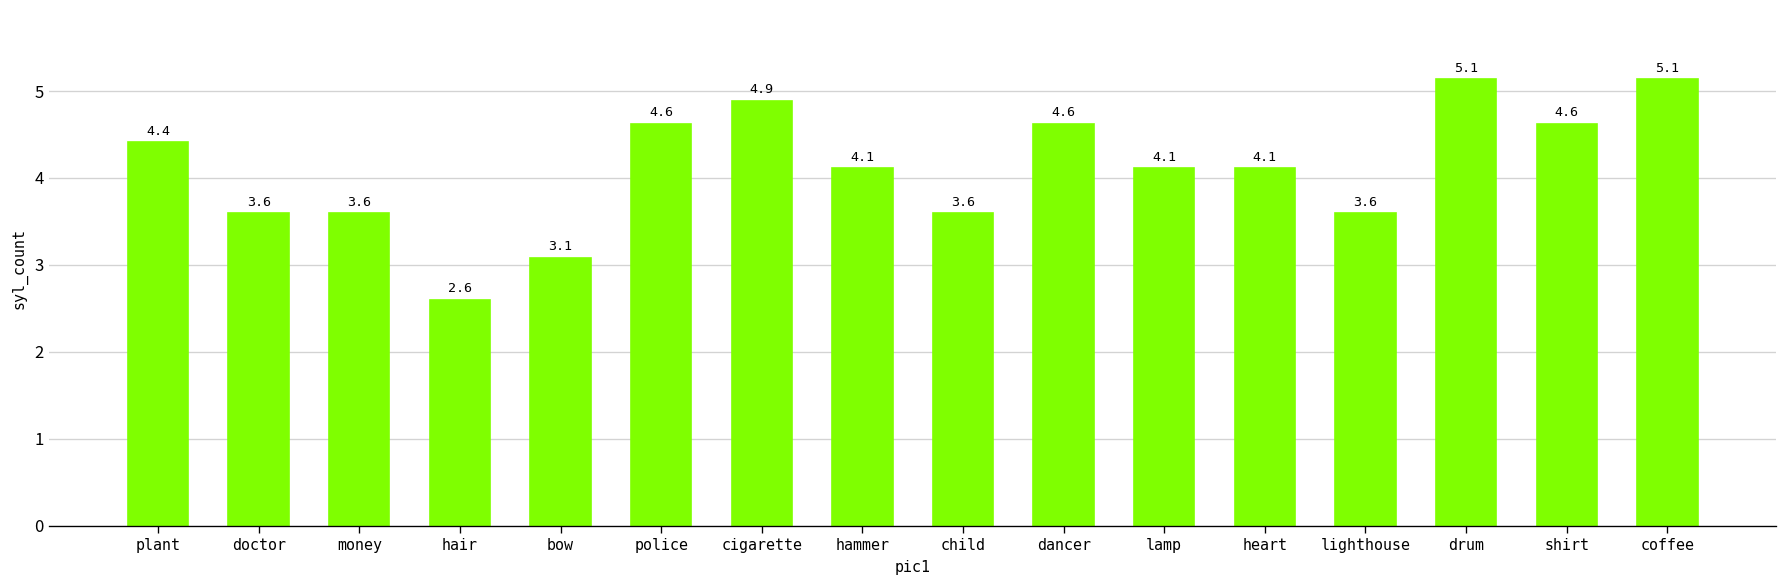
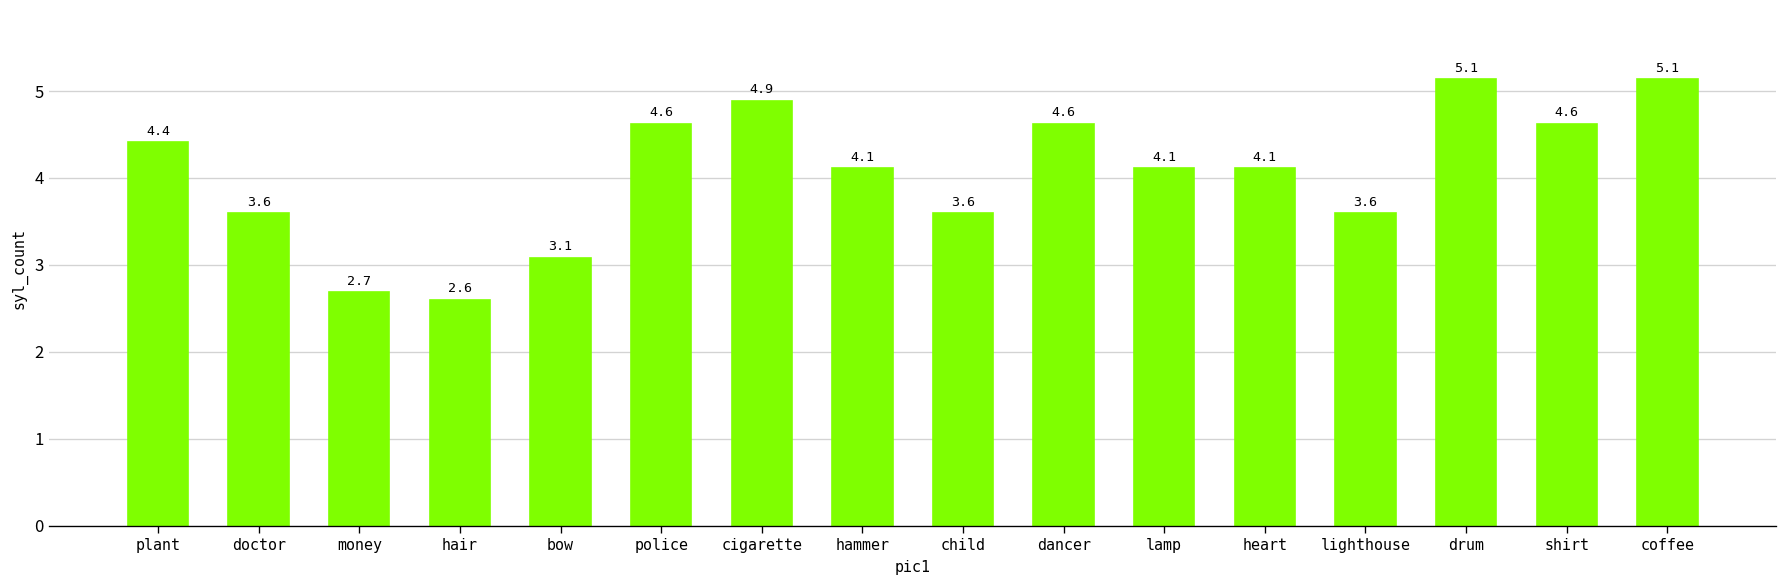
  {
    "plant": 4.4,
    "doctor": 3.6,
-   "money": 3.6,
+   "money": 2.7,
    "hair": 2.6,
    "bow": 3.1,
    "police": 4.6,
    "cigarette": 4.9,
    "hammer": 4.1,
    "child": 3.6,
    "dancer": 4.6,
    "lamp": 4.1,
    "heart": 4.1,
    "lighthouse": 3.6,
    "drum": 5.1,
    "shirt": 4.6,
    "coffee": 5.1
  }
